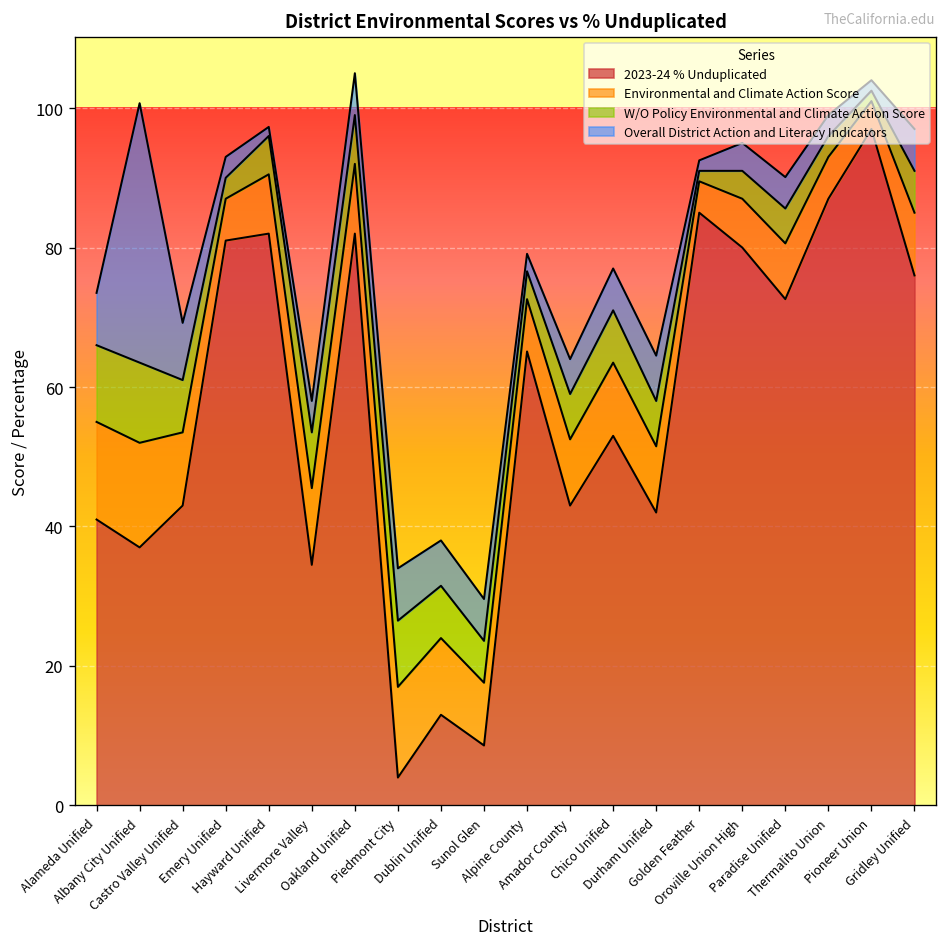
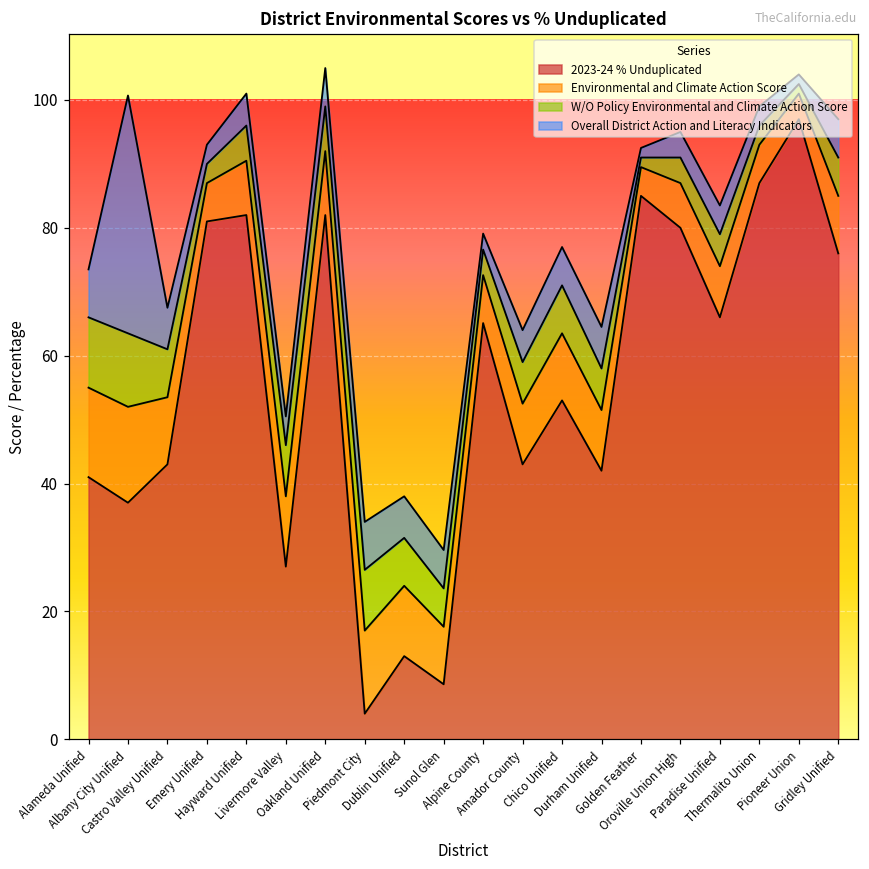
  {
    "2023-24 % Unduplicated": {
      "Alameda Unified": 41,
      "Albany City Unified": 37,
      "Castro Valley Unified": 43,
      "Emery Unified": 81,
      "Hayward Unified": 82,
-     "Livermore Valley": 35,
+     "Livermore Valley": 27,
      "Oakland Unified": 82,
      "Piedmont City": 4,
      "Dublin Unified": 13,
      "Sunol Glen": 9,
      "Alpine County": 65,
      "Amador County": 43,
      "Chico Unified": 53,
      "Durham Unified": 42,
      "Golden Feather": 85,
      "Oroville Union High": 80,
-     "Paradise Unified": 73,
+     "Paradise Unified": 66,
      "Thermalito Union": 87,
      "Gridley Unified": 76
    },
    "Environmental and Climate Action Score": {
      "Alameda Unified": 14,
      "Albany City Unified": 15,
      "Castro Valley Unified": 11,
      "Emery Unified": 6,
      "Hayward Unified": 9,
      "Livermore Valley": 11,
      "Oakland Unified": 10,
      "Piedmont City": 13,
      "Dublin Unified": 11,
      "Sunol Glen": 9,
      "Alpine County": 8,
      "Amador County": 10,
      "Chico Unified": 11,
      "Durham Unified": 10,
      "Golden Feather": 5,
      "Oroville Union High": 7,
      "Paradise Unified": 8,
      "Thermalito Union": 6,
      "Gridley Unified": 9
    },
    "W/O Policy Environmental and Climate Action Score": {
      "Alameda Unified": 11,
      "Albany City Unified": 12,
      "Castro Valley Unified": 8,
      "Emery Unified": 3,
      "Hayward Unified": 6,
      "Livermore Valley": 8,
      "Oakland Unified": 7,
      "Piedmont City": 10,
      "Dublin Unified": 8,
      "Sunol Glen": 6,
      "Alpine County": 4,
      "Amador County": 7,
      "Chico Unified": 8,
      "Durham Unified": 7,
      "Golden Feather": 2,
      "Oroville Union High": 4,
      "Paradise Unified": 5,
      "Gridley Unified": 6
    },
    "Overall District Action and Literacy Indicators": {
      "Alameda Unified": 8,
      "Albany City Unified": 37,
-     "Castro Valley Unified": 8,
+     "Castro Valley Unified": 7,
      "Emery Unified": 3,
-     "Hayward Unified": 1,
+     "Hayward Unified": 5,
      "Livermore Valley": 5,
      "Oakland Unified": 6,
      "Piedmont City": 8,
      "Dublin Unified": 7,
      "Sunol Glen": 6,
      "Alpine County": 3,
      "Amador County": 5,
      "Chico Unified": 6,
      "Durham Unified": 7,
      "Golden Feather": 2,
      "Oroville Union High": 4,
      "Paradise Unified": 5
    }
  }
